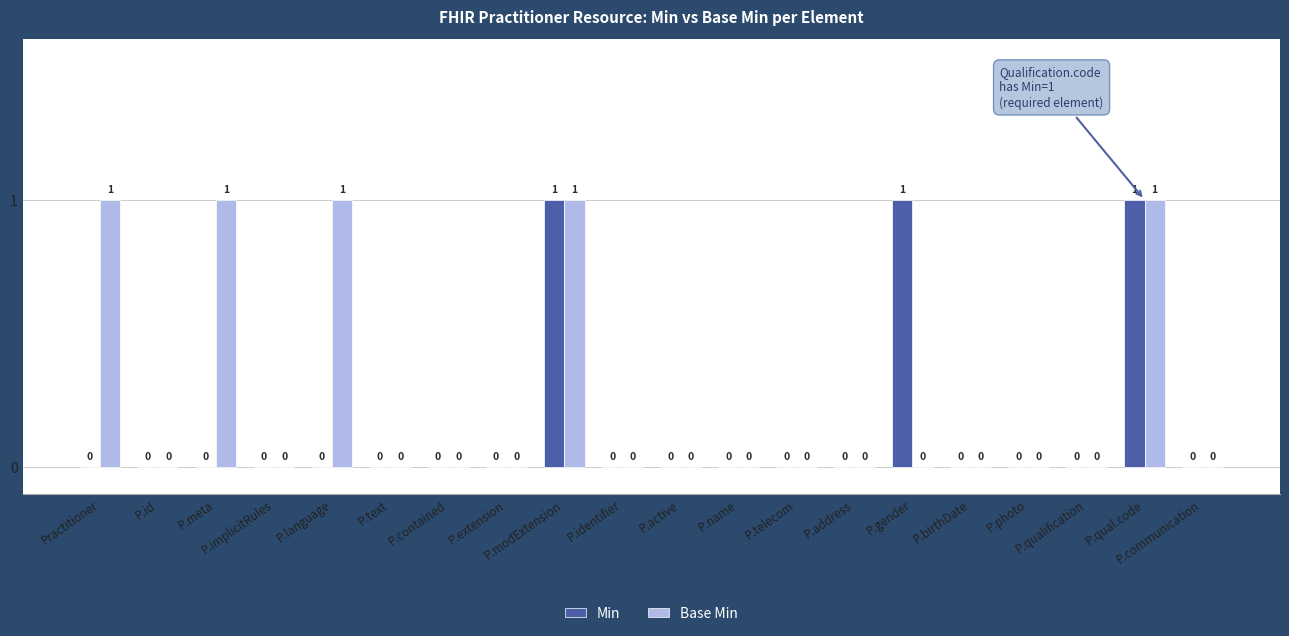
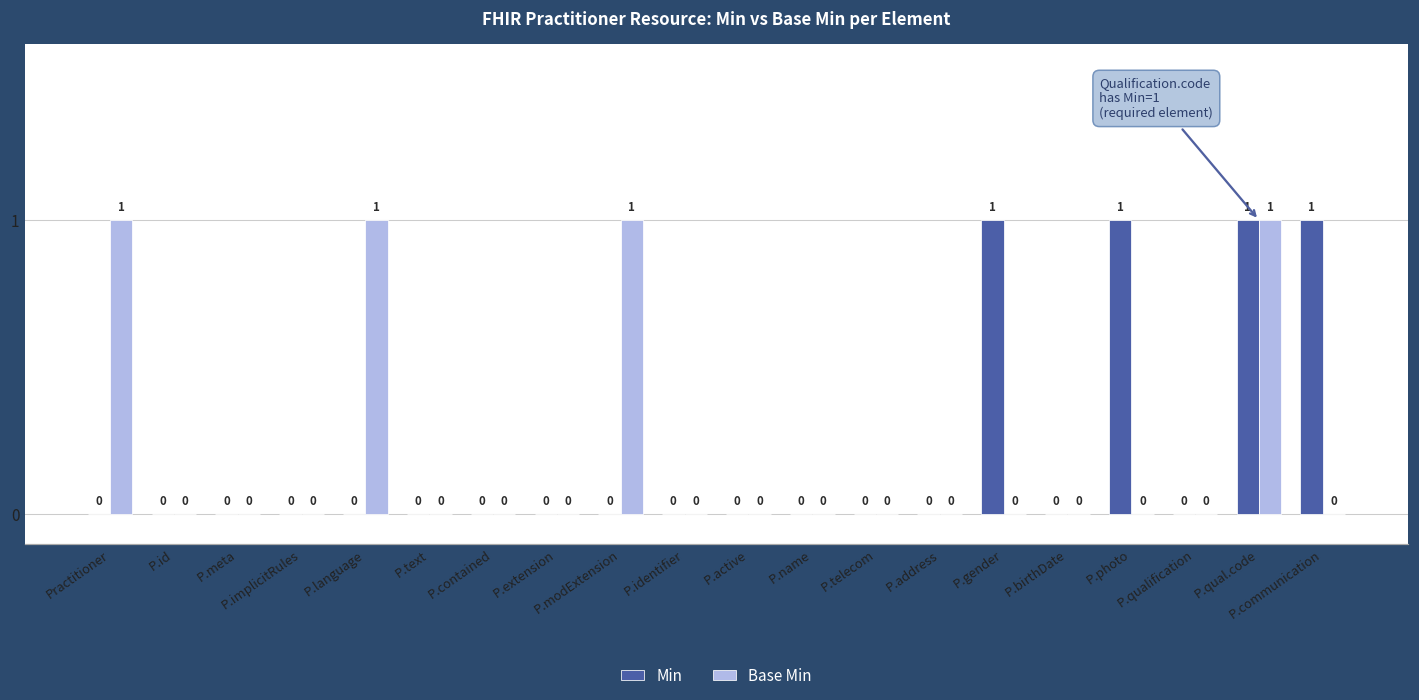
  {
    "Min": {
      "Practitioner": 0,
      "P.id": 0,
      "P.meta": 0,
      "P.implicitRules": 0,
      "P.language": 0,
      "P.text": 0,
      "P.contained": 0,
      "P.extension": 0,
-     "P.modExtension": 1,
+     "P.modExtension": 0,
      "P.identifier": 0,
      "P.active": 0,
      "P.name": 0,
      "P.telecom": 0,
      "P.address": 0,
      "P.gender": 1,
      "P.birthDate": 0,
-     "P.photo": 0,
+     "P.photo": 1,
      "P.qualification": 0,
-     "P.communication": 0
+     "P.communication": 1
    },
    "Base Min": {
      "Practitioner": 1,
      "P.id": 0,
-     "P.meta": 1,
+     "P.meta": 0,
      "P.implicitRules": 0,
      "P.language": 1,
      "P.text": 0,
      "P.contained": 0,
      "P.extension": 0,
      "P.modExtension": 1,
      "P.identifier": 0,
      "P.active": 0,
      "P.name": 0,
      "P.telecom": 0,
      "P.address": 0,
      "P.gender": 0,
      "P.birthDate": 0,
      "P.photo": 0,
      "P.qualification": 0,
      "P.qual.code": 1,
      "P.communication": 0
    }
  }
